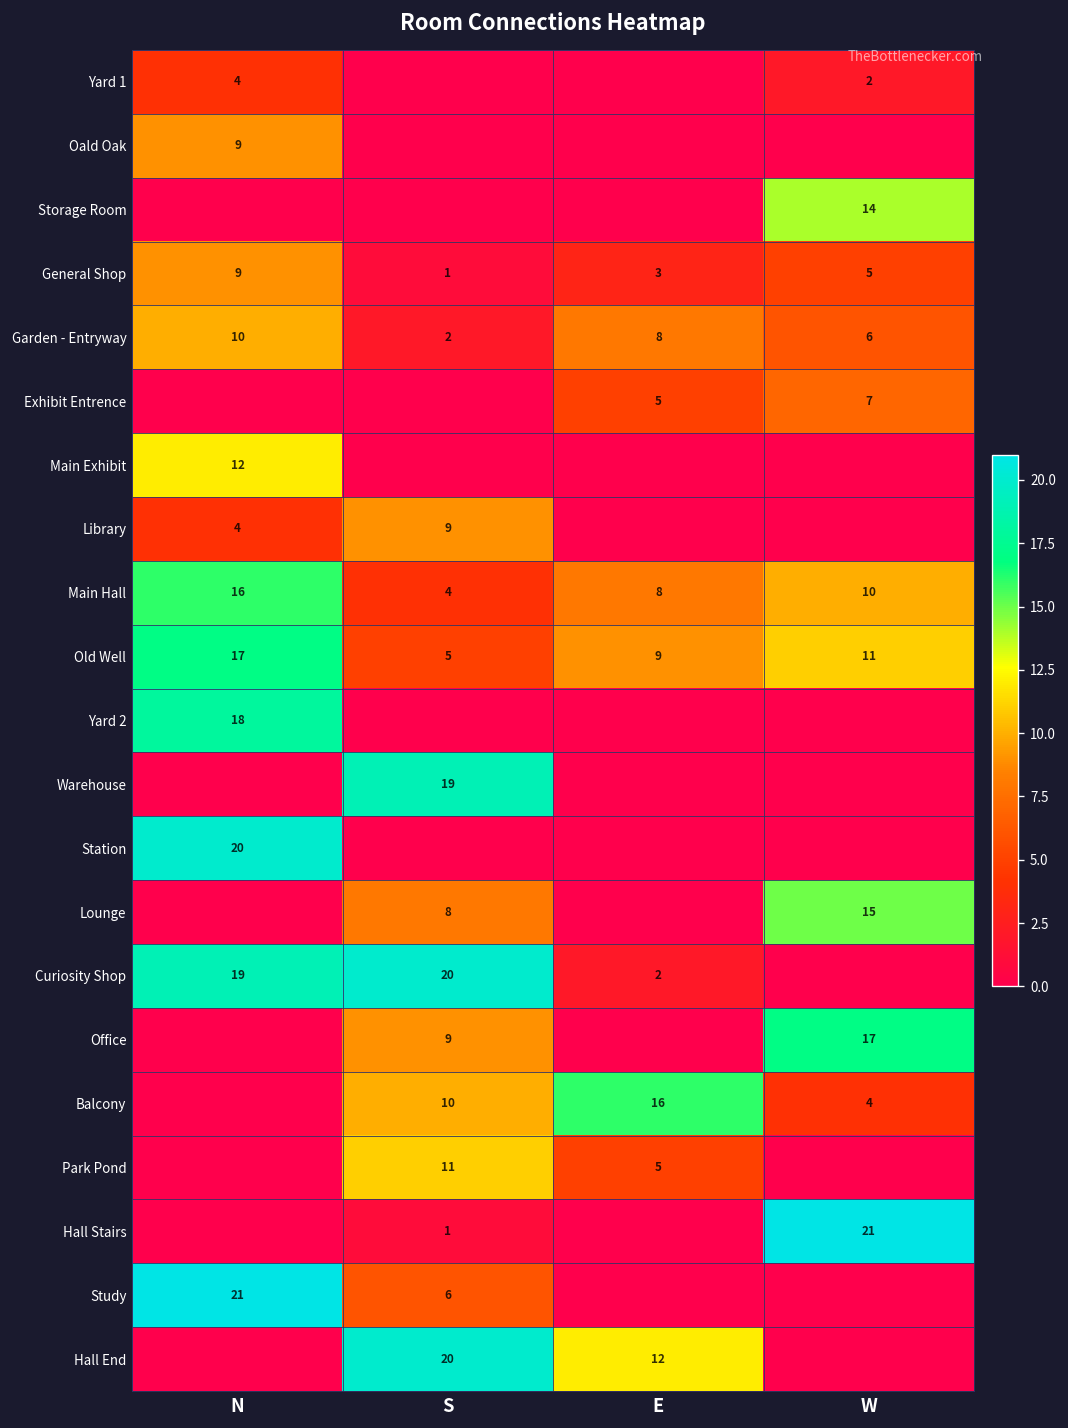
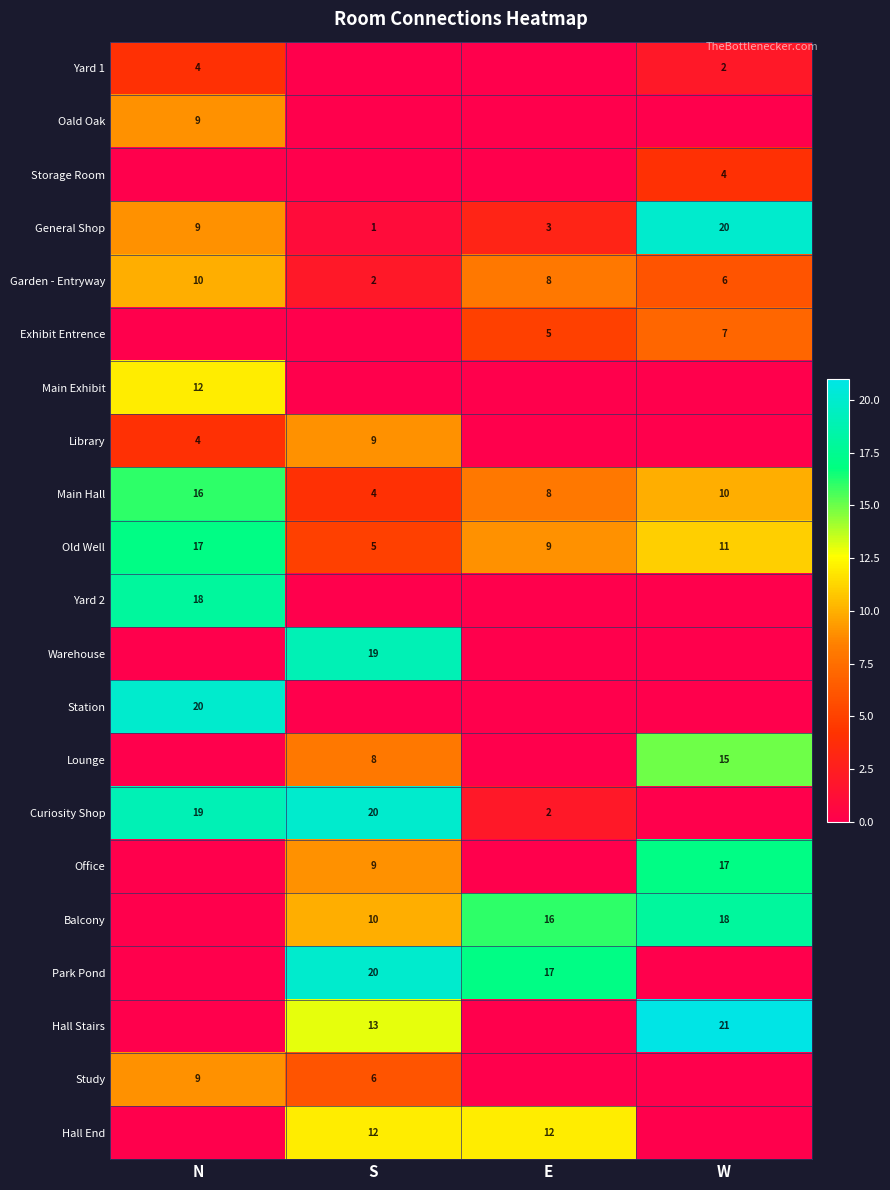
  {
    "Yard 1": {
      "N": 4
    },
    "Oald Oak": {
      "N": 9
    },
    "Storage Room": {
-     "W": 14
+     "W": 4
    },
    "General Shop": {
      "N": 9,
      "S": 1,
      "E": 3,
-     "W": 5
+     "W": 20
    },
    "Garden - Entryway": {
      "N": 10,
      "S": 2,
      "E": 8,
      "W": 6
    },
    "Exhibit Entrence": {
      "E": 5,
      "W": 7
    },
    "Main Exhibit": {
      "N": 12
    },
    "Library": {
      "N": 4,
      "S": 9
    },
    "Main Hall": {
      "N": 16,
      "S": 4,
      "E": 8,
      "W": 10
    },
    "Old Well": {
      "N": 17,
      "S": 5,
      "E": 9,
      "W": 11
    },
    "Yard 2": {
      "N": 18
    },
    "Warehouse": {
      "S": 19
    },
    "Station": {
      "N": 20
    },
    "Lounge": {
      "S": 8,
      "W": 15
    },
    "Curiosity Shop": {
      "N": 19,
      "S": 20,
      "E": 2
    },
    "Office": {
      "S": 9,
      "W": 17
    },
    "Balcony": {
      "S": 10,
      "E": 16,
-     "W": 4
+     "W": 18
    },
    "Park Pond": {
-     "S": 11,
-     "E": 5
+     "S": 20,
+     "E": 17
    },
    "Hall Stairs": {
-     "S": 1,
+     "S": 13,
      "W": 21
    },
    "Study": {
-     "N": 21,
+     "N": 9,
      "S": 6
    },
    "Hall End": {
-     "S": 20,
+     "S": 12,
      "E": 12
    }
  }
